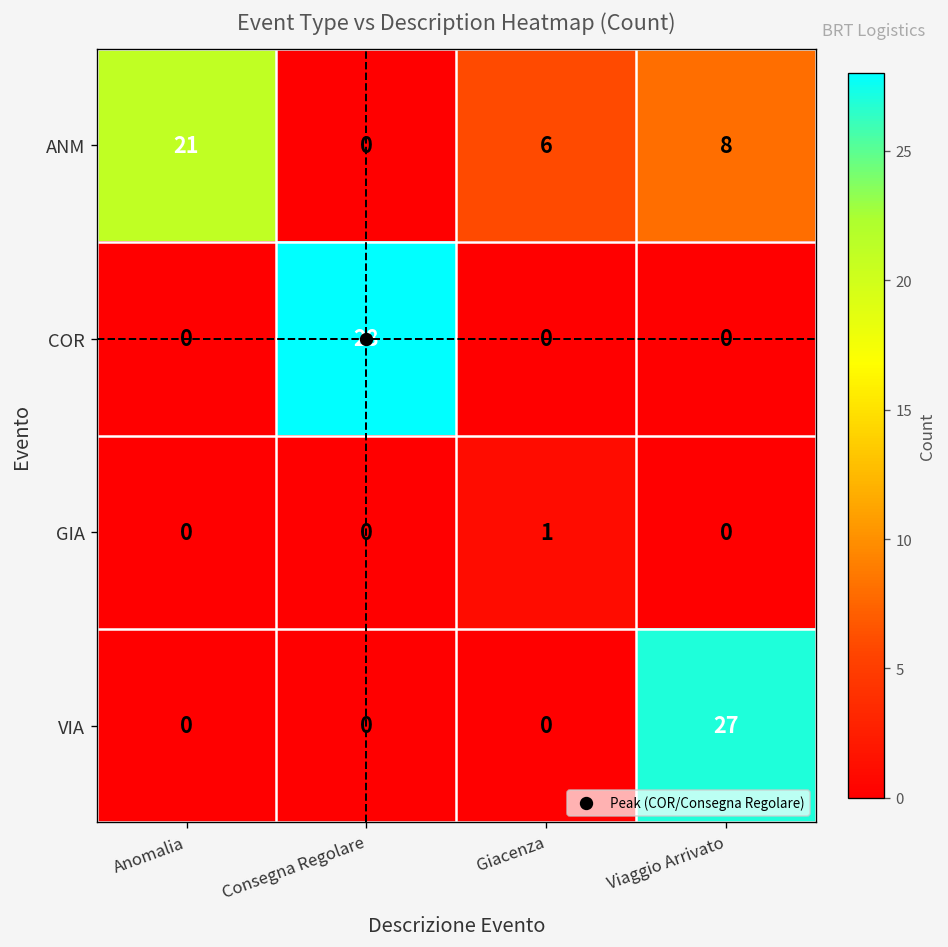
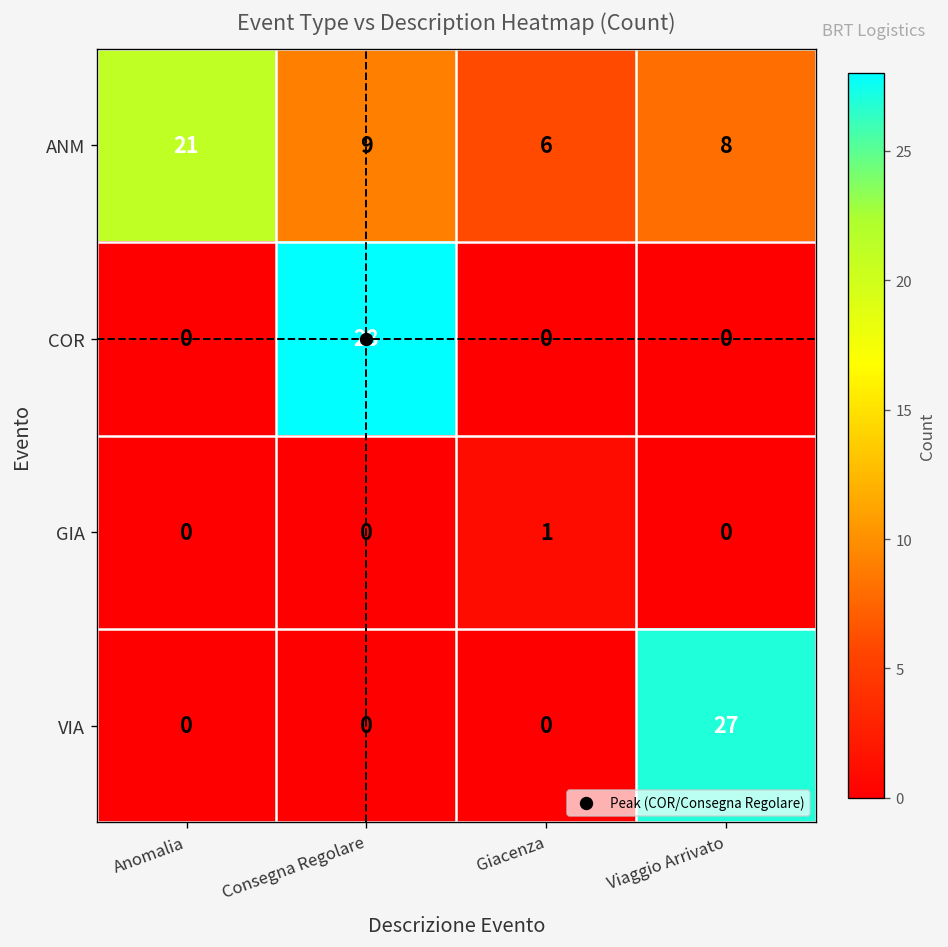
  {
    "ANM": {
      "Anomalia": 21,
-     "Consegna Regolare": 0,
+     "Consegna Regolare": 9,
      "Giacenza": 6,
      "Viaggio Arrivato": 8
    },
    "COR": {
      "Anomalia": 0,
      "Giacenza": 0,
      "Viaggio Arrivato": 0
    },
    "GIA": {
      "Anomalia": 0,
      "Consegna Regolare": 0,
      "Giacenza": 1,
      "Viaggio Arrivato": 0
    },
    "VIA": {
      "Anomalia": 0,
      "Consegna Regolare": 0,
      "Giacenza": 0,
      "Viaggio Arrivato": 27
    }
  }
